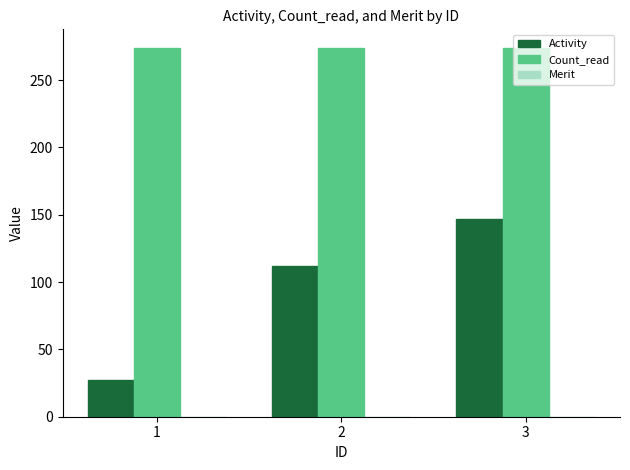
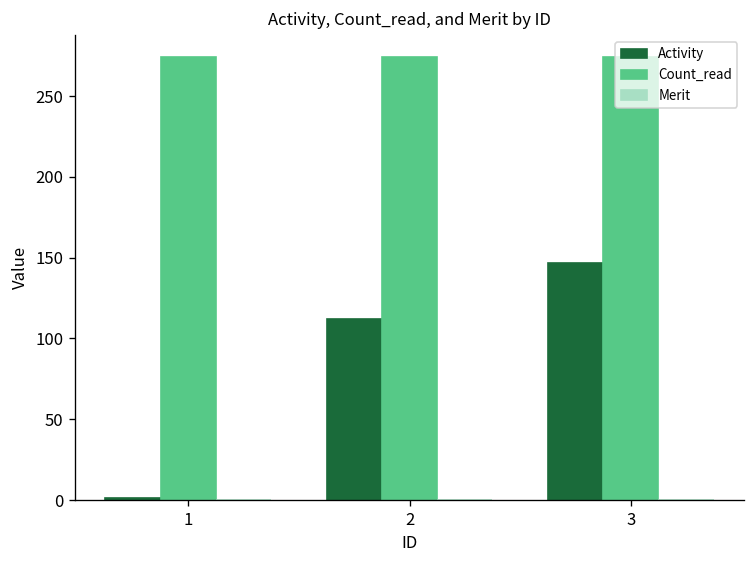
  {
    "Activity": {
-     "1": 27,
+     "1": 1,
      "2": 112,
      "3": 147
    },
    "Count_read": {
      "1": 274,
      "2": 274
    },
    "Merit": {
      "1": 0,
      "2": 0,
      "3": 0
    }
  }
